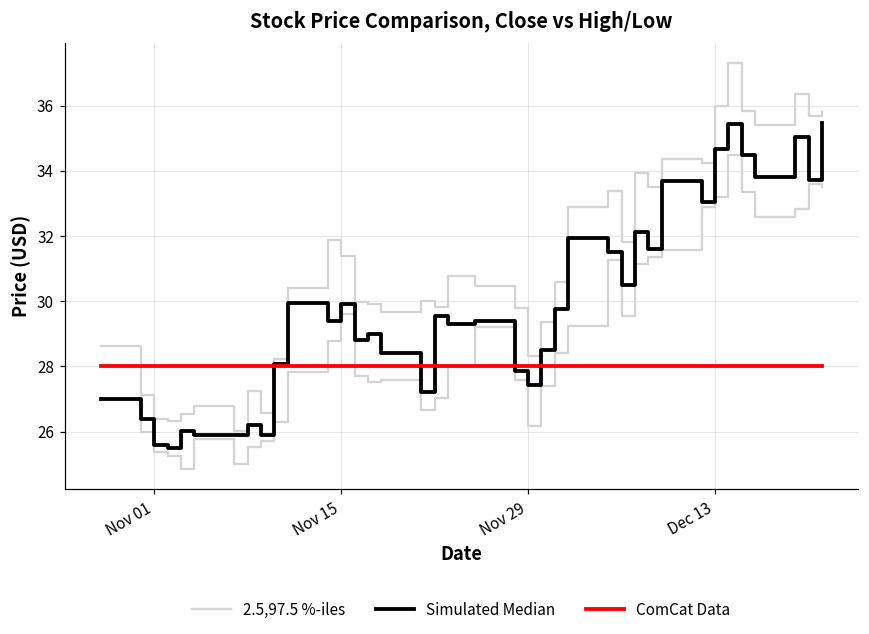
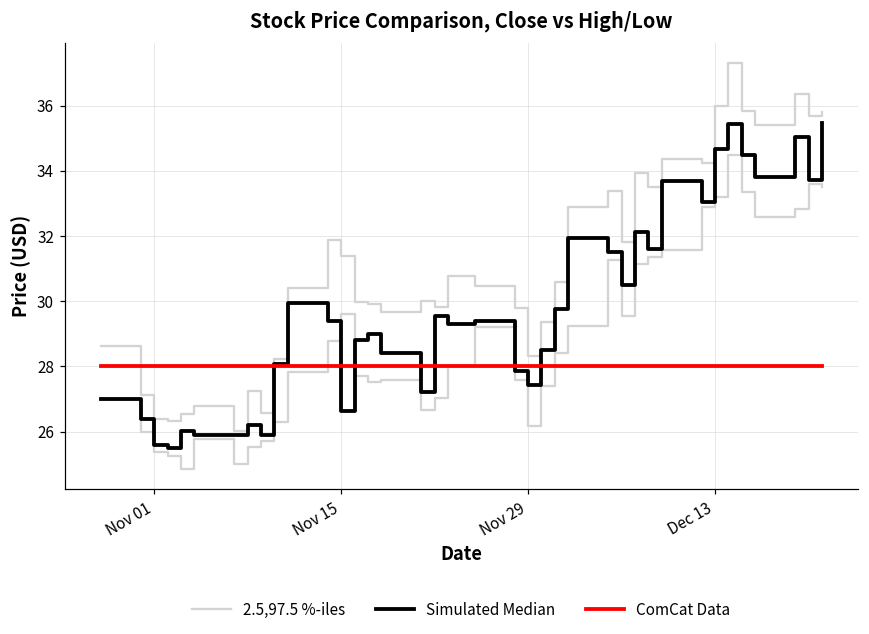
  {
    "Simulated Median": {
      "Nov 01": 25.6,
-     "Nov 15": 29.9,
+     "Nov 15": 26.6,
      "Nov 29": 27.4,
      "Dec 13": 34.7
    },
    "ComCat Data": {
      "Nov 01": 28.0,
      "Nov 15": 28.0,
      "Nov 29": 28.0,
      "Dec 13": 28.0
    }
  }
